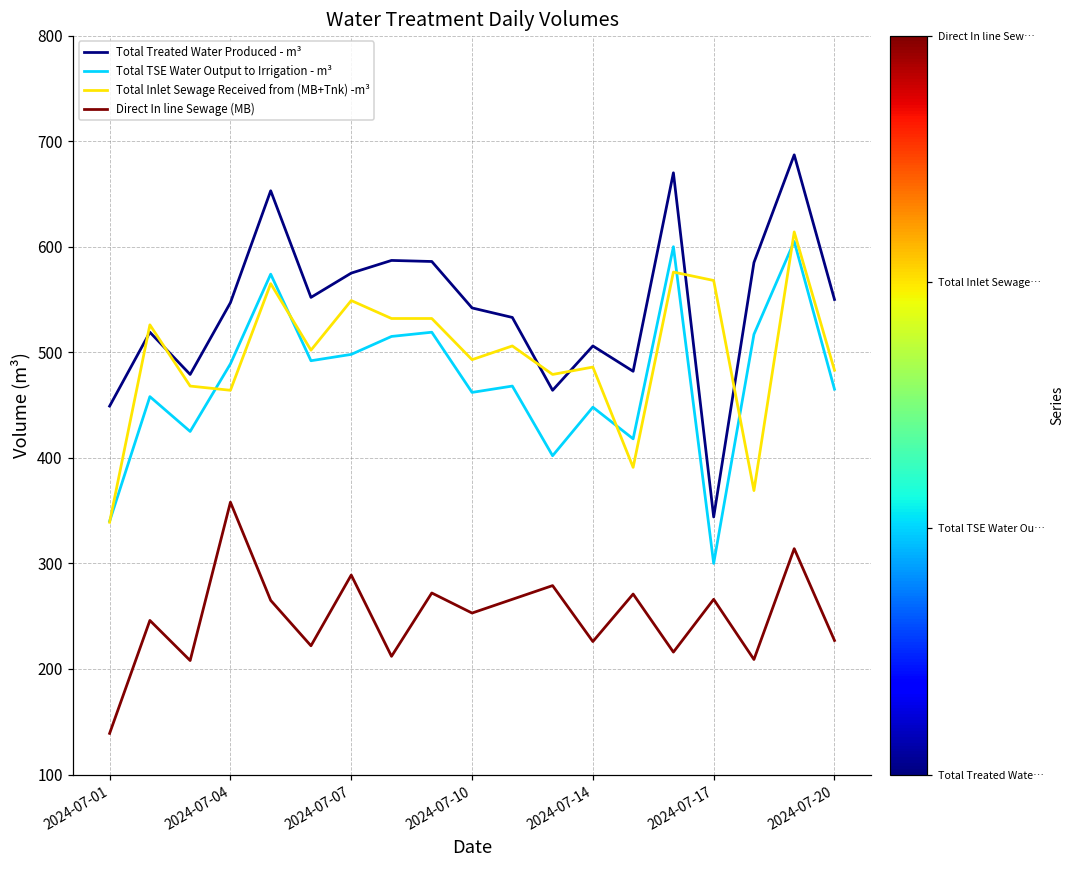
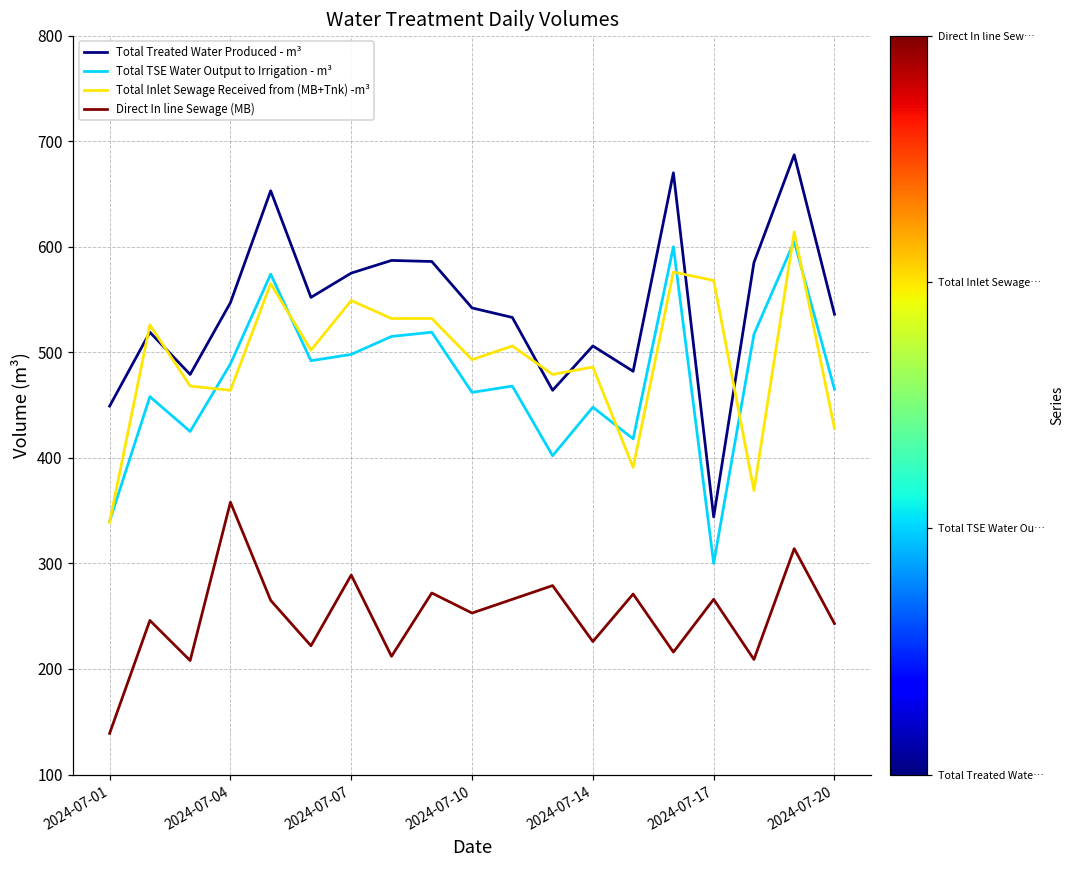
  {
    "Total Treated Water Produced - m³": {
      "2024-07-01": 450,
      "2024-07-04": 550,
      "2024-07-07": 580,
      "2024-07-10": 540,
      "2024-07-14": 510,
      "2024-07-17": 340,
-     "2024-07-20": 550
+     "2024-07-20": 540
    },
    "Total TSE Water Output to Irrigation - m³": {
      "2024-07-04": 490,
      "2024-07-07": 500,
      "2024-07-10": 460,
      "2024-07-14": 450,
      "2024-07-17": 300,
      "2024-07-20": 470
    },
    "Total Inlet Sewage Received from (MB+Tnk) -m³": {
      "2024-07-04": 460,
      "2024-07-07": 550,
      "2024-07-10": 490,
      "2024-07-14": 490,
      "2024-07-17": 570,
-     "2024-07-20": 480
+     "2024-07-20": 430
    },
    "Direct In line Sewage (MB)": {
      "2024-07-01": 140,
      "2024-07-04": 360,
      "2024-07-07": 290,
      "2024-07-10": 250,
      "2024-07-14": 230,
      "2024-07-17": 270,
-     "2024-07-20": 230
+     "2024-07-20": 240
    }
  }
